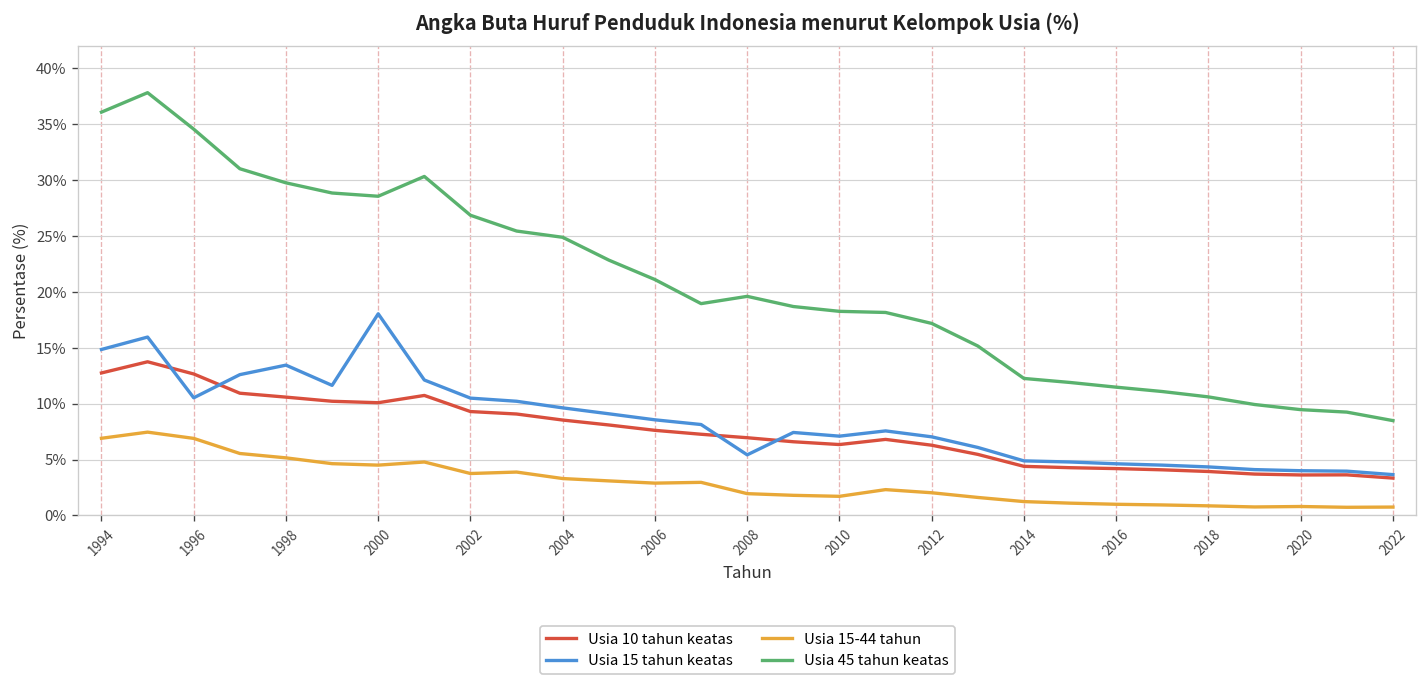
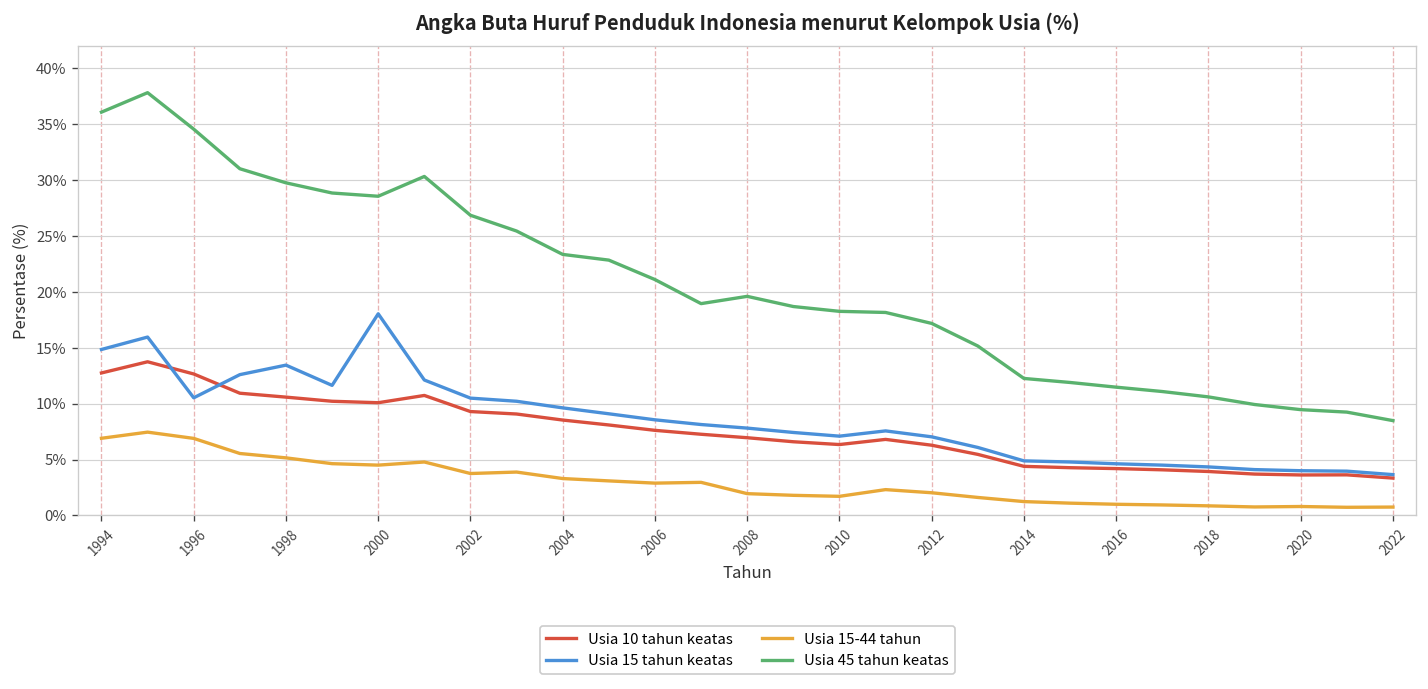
  {
    "Usia 10 tahun keatas": {
      "1994": "13%",
      "1996": "13%",
      "1998": "11%",
      "2000": "10%",
      "2002": "9%",
      "2004": "9%",
      "2006": "8%",
      "2008": "7%",
      "2010": "6%",
      "2012": "6%",
      "2014": "4%",
      "2016": "4%",
      "2018": "4%",
      "2020": "4%",
      "2022": "3%"
    },
    "Usia 15 tahun keatas": {
      "1994": "15%",
      "1996": "11%",
      "1998": "13%",
      "2000": "18%",
      "2002": "10%",
      "2004": "10%",
      "2006": "9%",
-     "2008": "5%",
+     "2008": "8%",
      "2010": "7%",
      "2012": "7%",
      "2014": "5%",
      "2016": "5%",
      "2018": "4%",
      "2020": "4%",
      "2022": "4%"
    },
    "Usia 15-44 tahun": {
      "1994": "7%",
      "1996": "7%",
      "1998": "5%",
      "2000": "5%",
      "2002": "4%",
      "2004": "3%",
      "2006": "3%",
      "2008": "2%",
      "2010": "2%",
      "2012": "2%",
      "2014": "1%",
      "2016": "1%",
      "2018": "1%",
      "2020": "1%",
      "2022": "1%"
    },
    "Usia 45 tahun keatas": {
      "1994": "36%",
      "1996": "35%",
      "1998": "30%",
      "2000": "29%",
      "2002": "27%",
-     "2004": "25%",
+     "2004": "23%",
      "2006": "21%",
      "2008": "20%",
      "2010": "18%",
      "2012": "17%",
      "2014": "12%",
      "2016": "11%",
      "2018": "11%",
      "2020": "9%",
      "2022": "8%"
    }
  }
